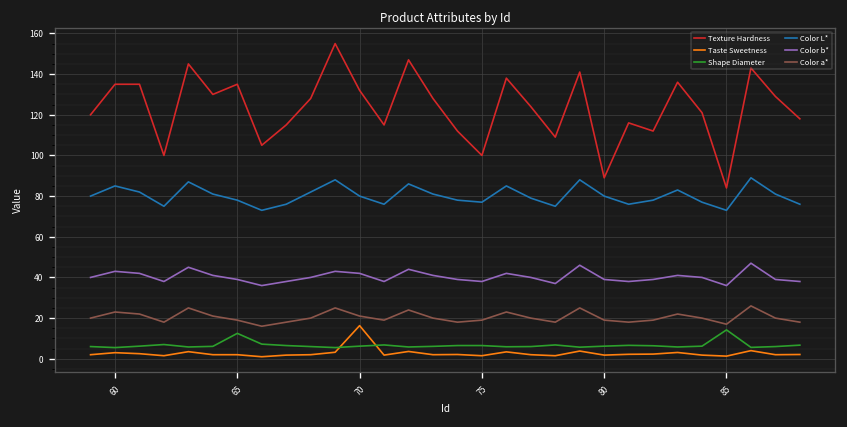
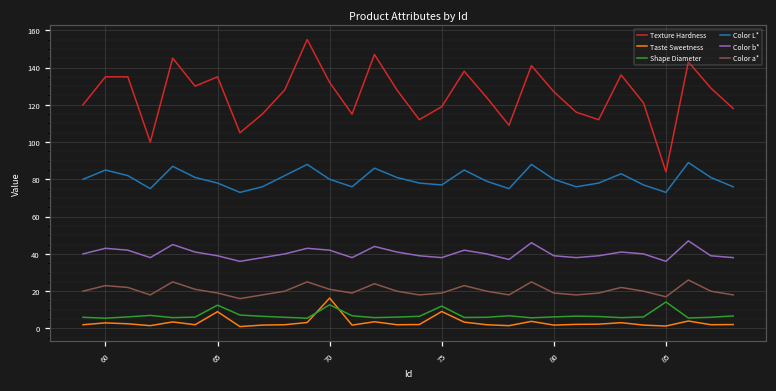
  {
    "Texture Hardness": {
      "60": 135,
      "65": 135,
      "70": 132,
-     "75": 100,
-     "80": 89,
+     "75": 119,
+     "80": 127,
      "85": 84
    },
    "Taste Sweetness": {
      "60": 3,
-     "65": 2,
+     "65": 9,
      "70": 16,
-     "75": 2,
+     "75": 9,
      "80": 2,
      "85": 1
    },
    "Shape Diameter": {
      "60": 6,
      "65": 13,
-     "70": 6,
-     "75": 7,
+     "70": 13,
+     "75": 12,
      "80": 6,
      "85": 14
    },
    "Color L*": {
      "60": 85,
      "65": 78,
      "70": 80,
      "75": 77,
      "80": 80,
      "85": 73
    },
    "Color b*": {
      "60": 43,
      "65": 39,
      "70": 42,
      "75": 38,
      "80": 39,
      "85": 36
    },
    "Color a*": {
      "60": 23,
      "65": 19,
      "70": 21,
      "75": 19,
      "80": 19,
      "85": 17
    }
  }
